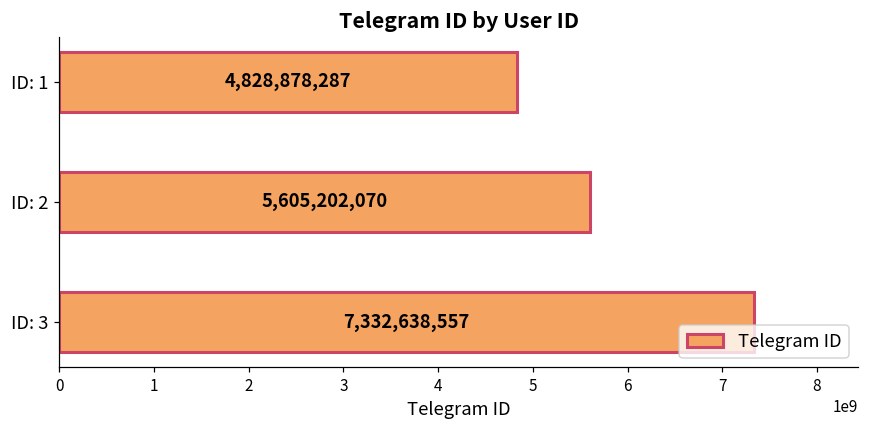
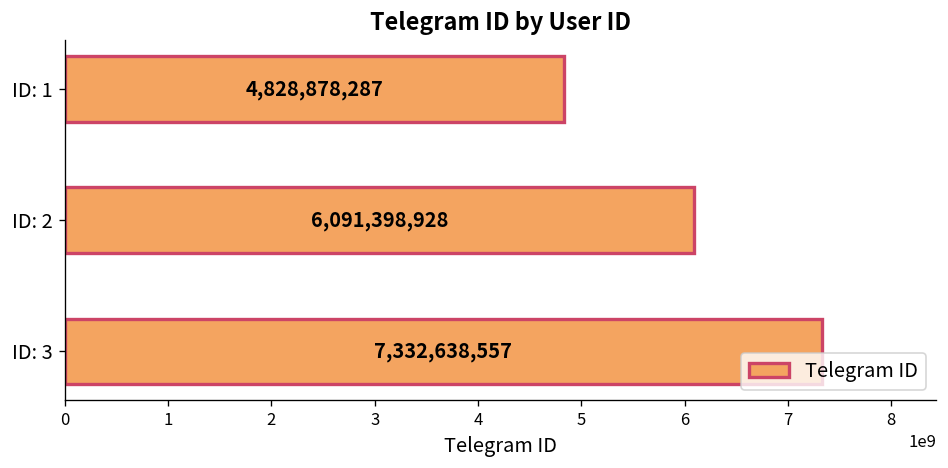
  {
    "ID: 1": "4,828,878,287",
-   "ID: 2": "5,605,202,070",
+   "ID: 2": "6,091,398,928",
    "ID: 3": "7,332,638,557"
  }
